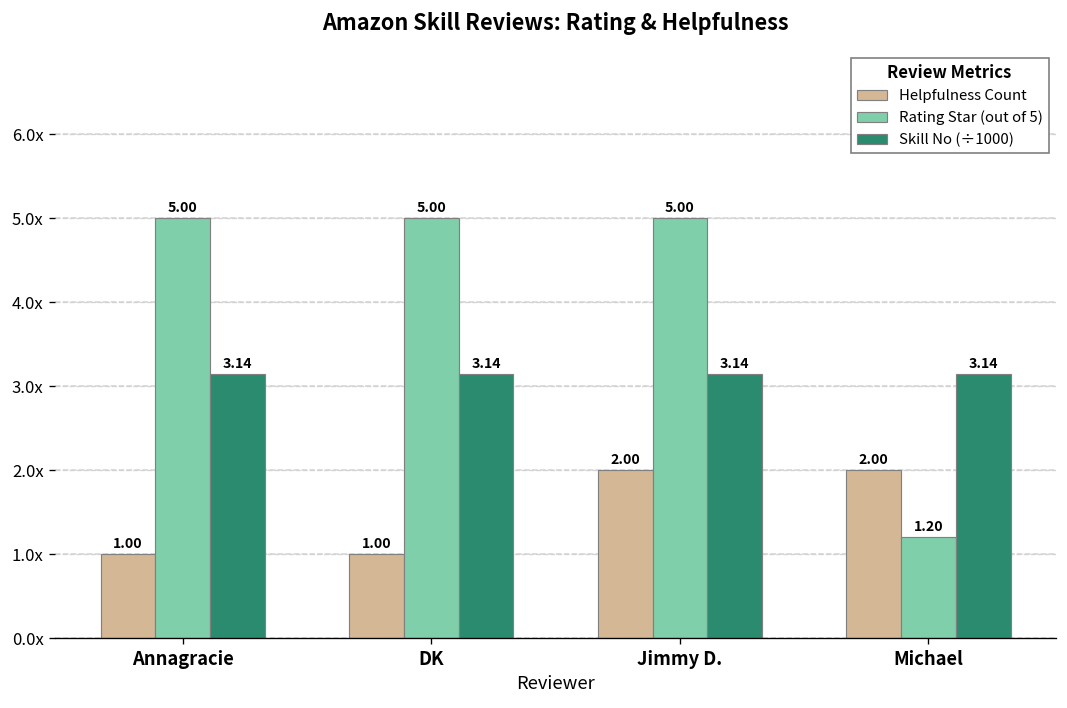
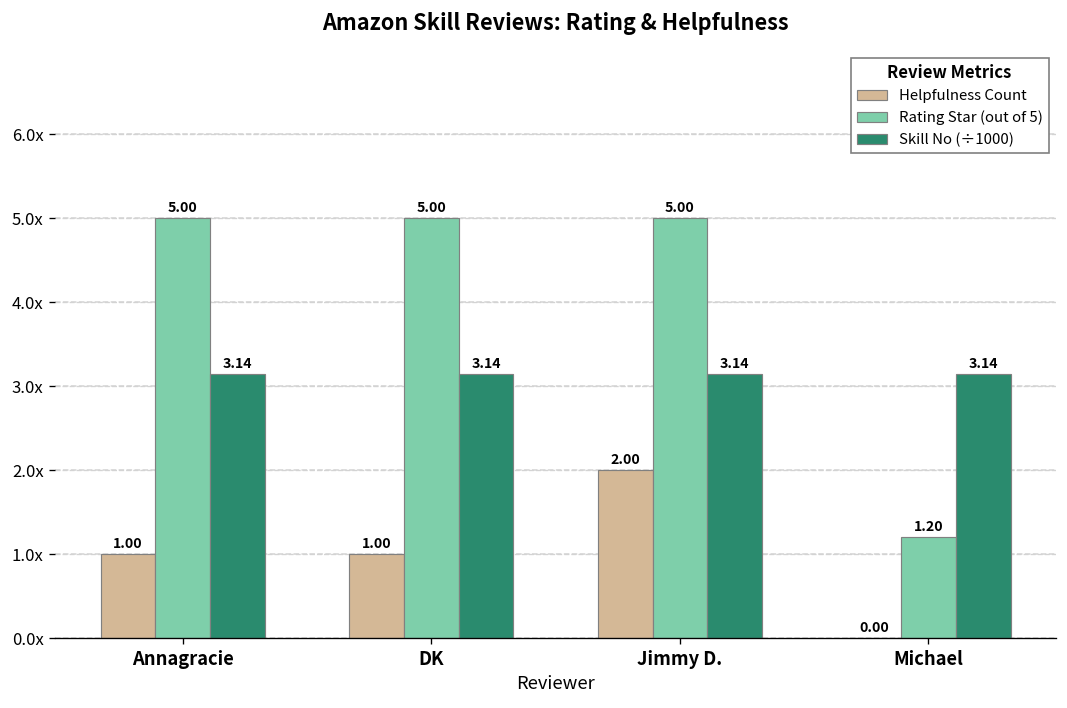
  {
    "Helpfulness Count": {
      "Annagracie": 1.00,
      "DK": 1.00,
      "Jimmy D.": 2.00,
-     "Michael": 2.00
+     "Michael": 0.00
    },
    "Rating Star (out of 5)": {
      "Annagracie": 5.00,
      "DK": 5.00,
      "Jimmy D.": 5.00,
      "Michael": 1.20
    },
    "Skill No (÷1000)": {
      "Annagracie": 3.14,
      "DK": 3.14,
      "Jimmy D.": 3.14,
      "Michael": 3.14
    }
  }
